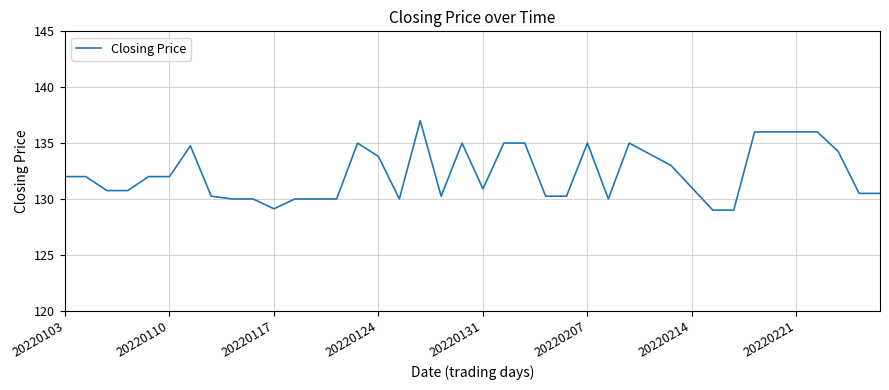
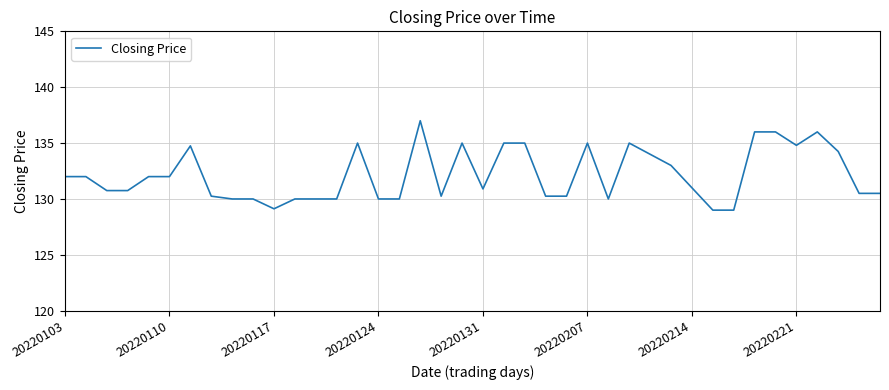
  {
    "20220103": 132.0,
    "20220110": 132.0,
    "20220117": 129.1,
-   "20220124": 133.8,
+   "20220124": 130.0,
    "20220131": 130.9,
    "20220207": 135.0,
    "20220214": 131.0,
-   "20220221": 136.0
+   "20220221": 134.8
  }
